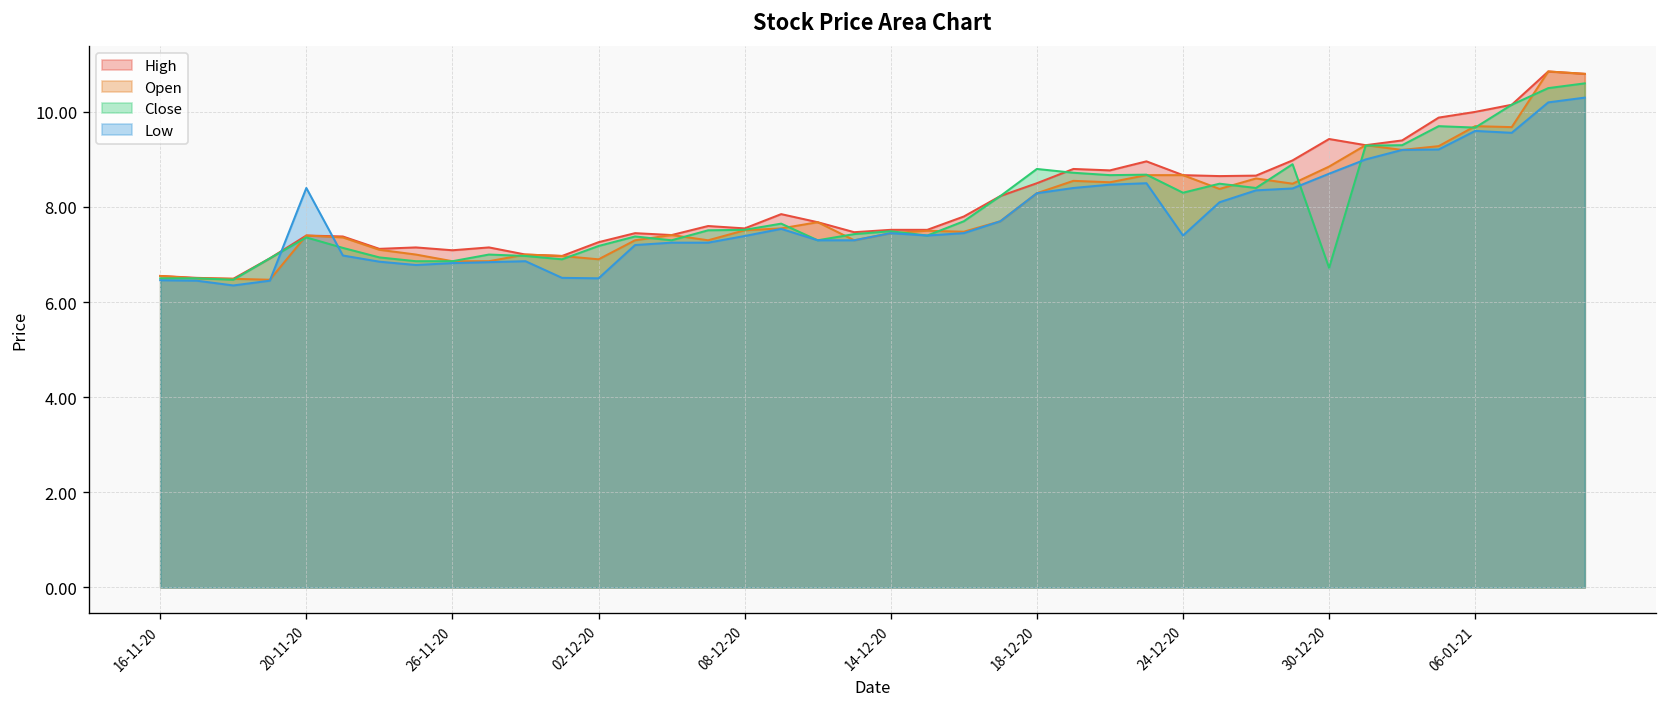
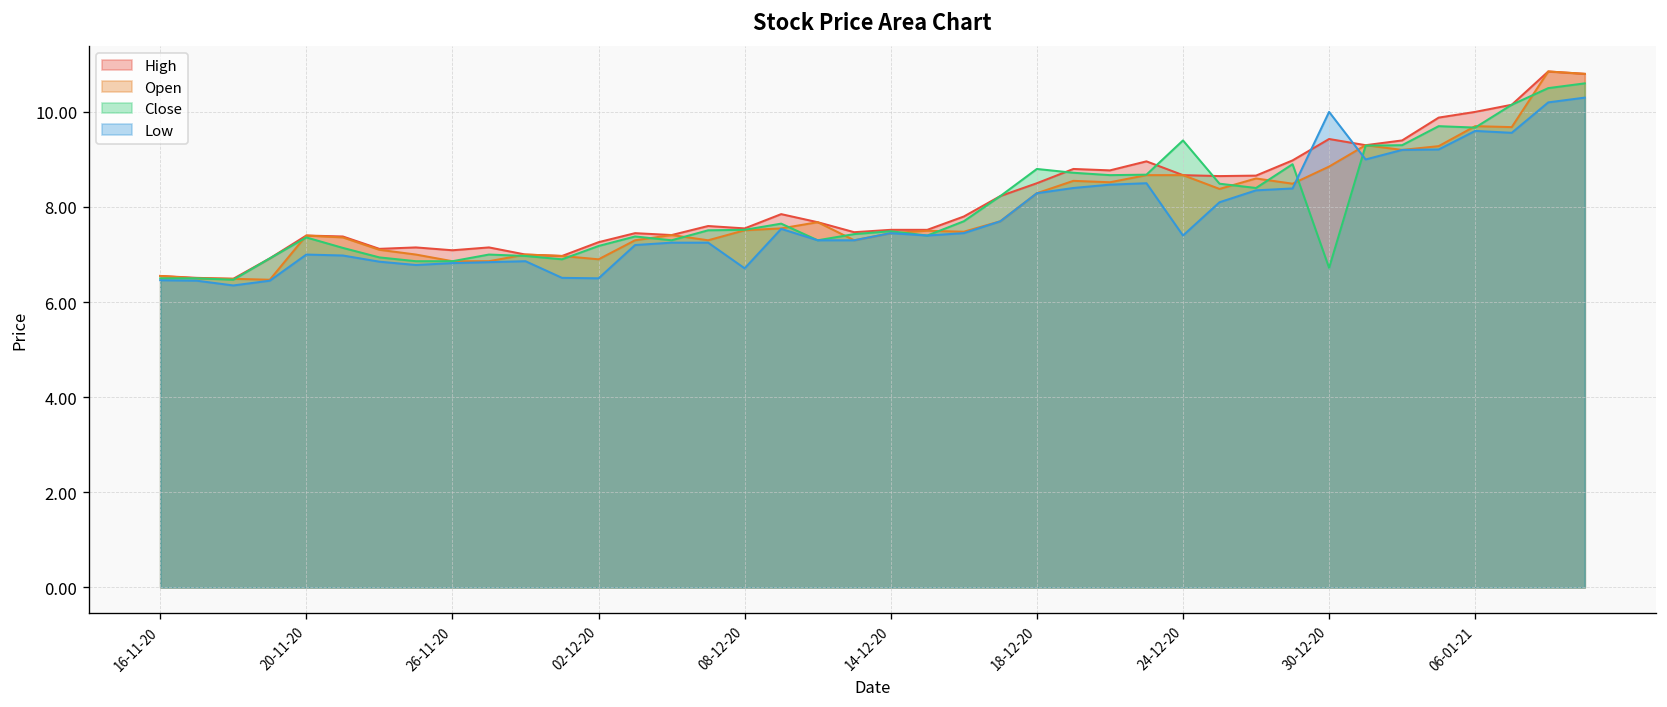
  {
    "Close": {
      "02-12-20": 7.2,
      "18-12-20": 8.8,
-     "24-12-20": 8.3,
+     "24-12-20": 9.4,
      "30-12-20": 6.7
    },
    "Low": {
-     "20-11-20": 8.4,
+     "20-11-20": 7.0,
      "02-12-20": 6.5,
-     "08-12-20": 7.4,
+     "08-12-20": 6.7,
      "24-12-20": 7.4,
-     "30-12-20": 8.7,
+     "30-12-20": 10.0,
      "06-01-21": 9.6
    }
  }
